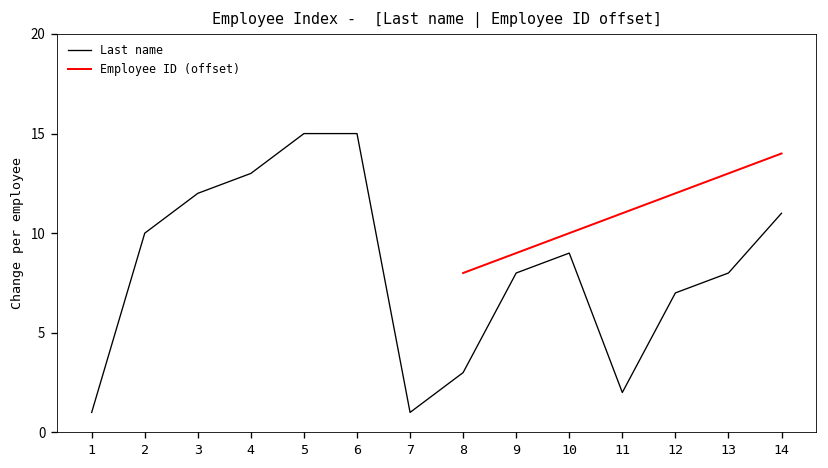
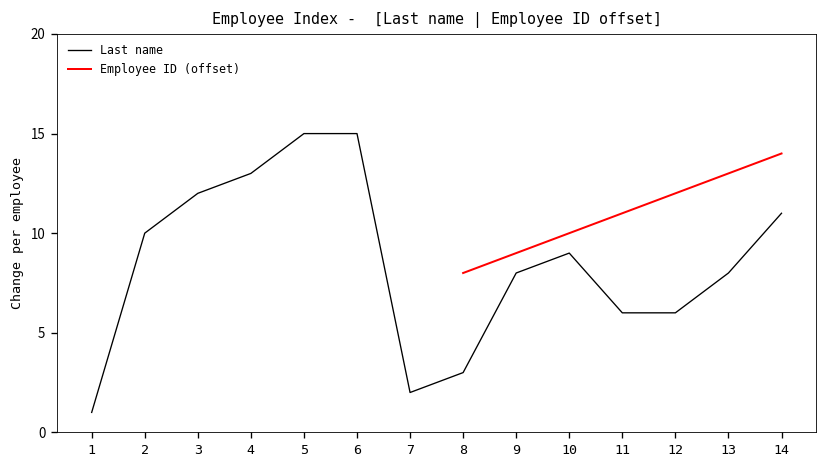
  {
    "Last name": {
      "1": 1,
      "2": 10,
      "3": 12,
      "4": 13,
      "5": 15,
      "6": 15,
-     "7": 1,
+     "7": 2,
      "8": 3,
      "9": 8,
      "10": 9,
-     "11": 2,
-     "12": 7,
+     "11": 6,
+     "12": 6,
      "13": 8,
      "14": 11
    },
    "Employee ID (offset)": {
      "8": 8,
      "9": 9,
      "10": 10,
      "11": 11,
      "12": 12,
      "13": 13,
      "14": 14
    }
  }
